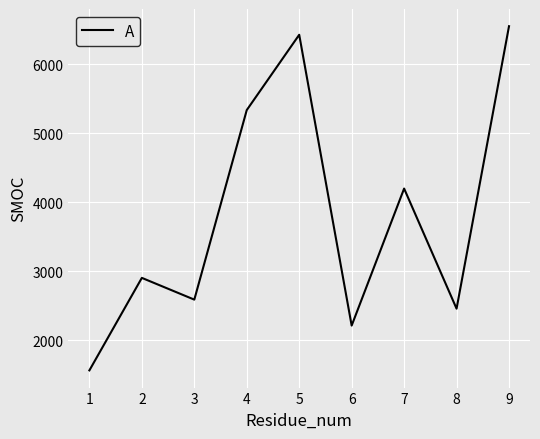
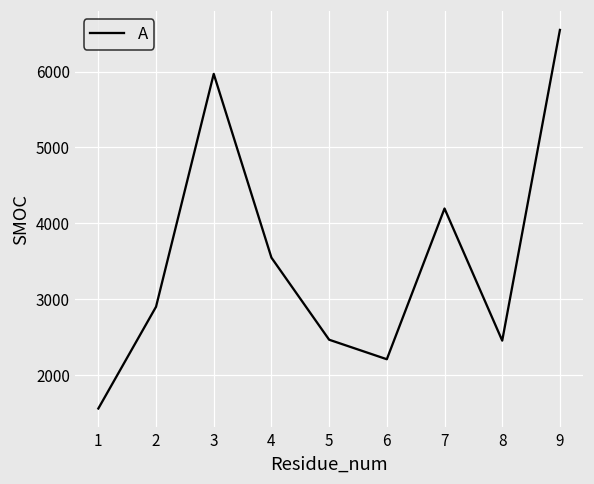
  {
    "1": 1600,
    "2": 2900,
-   "3": 2600,
-   "4": 5300,
-   "5": 6400,
+   "3": 6000,
+   "4": 3500,
+   "5": 2500,
    "6": 2200,
    "7": 4200,
    "8": 2500,
    "9": 6500
  }
